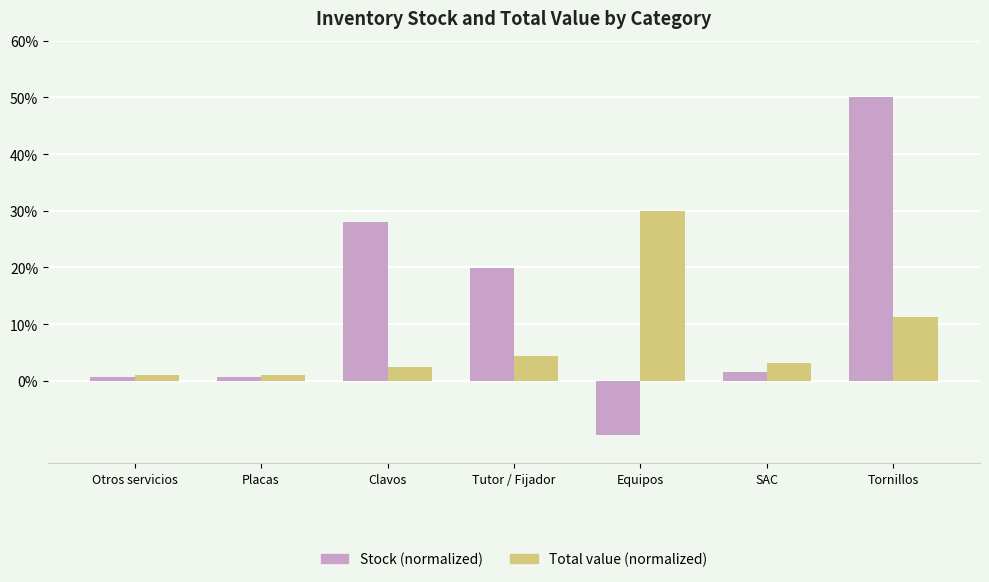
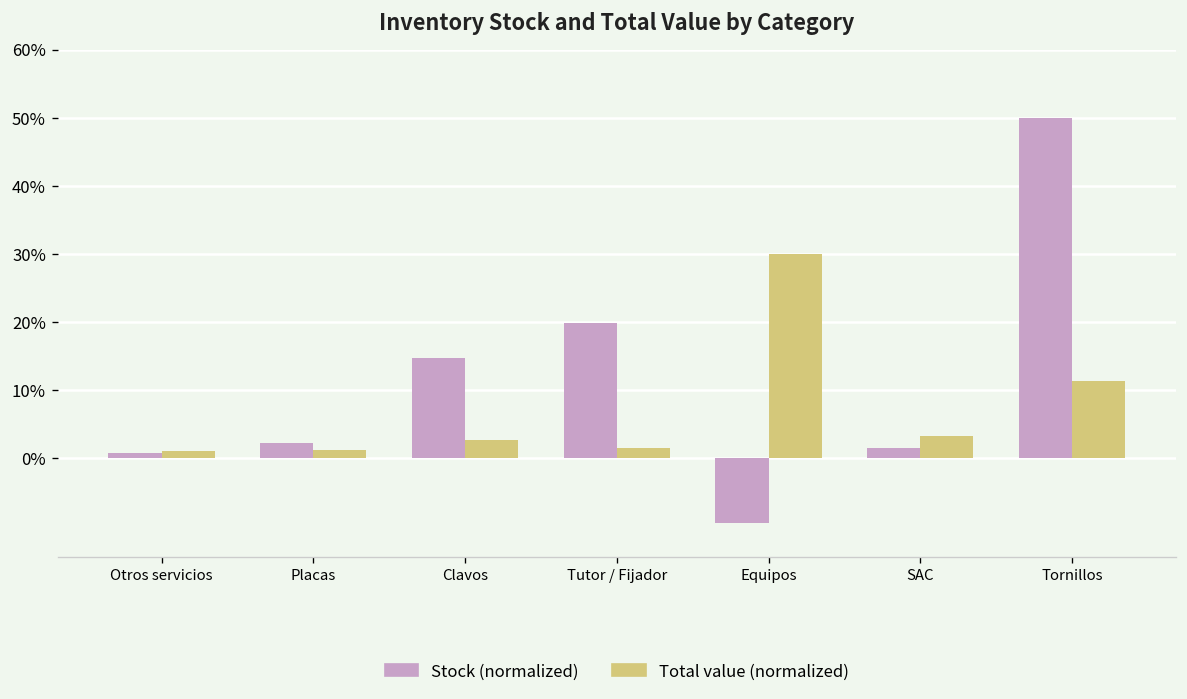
  {
    "Stock (normalized)": {
      "Otros servicios": "1%",
-     "Placas": "1%",
-     "Clavos": "28%",
+     "Placas": "2%",
+     "Clavos": "15%",
      "Tutor / Fijador": "20%",
      "Equipos": "-10%",
      "SAC": "1%",
      "Tornillos": "50%"
    },
    "Total value (normalized)": {
      "Otros servicios": "1%",
      "Placas": "1%",
      "Clavos": "3%",
-     "Tutor / Fijador": "4%",
+     "Tutor / Fijador": "1%",
      "Equipos": "30%",
      "SAC": "3%",
      "Tornillos": "11%"
    }
  }
